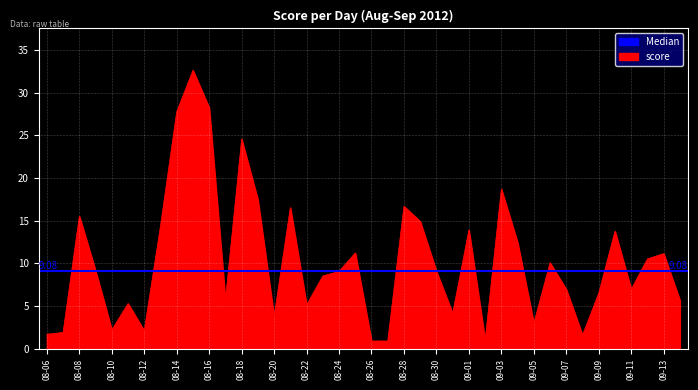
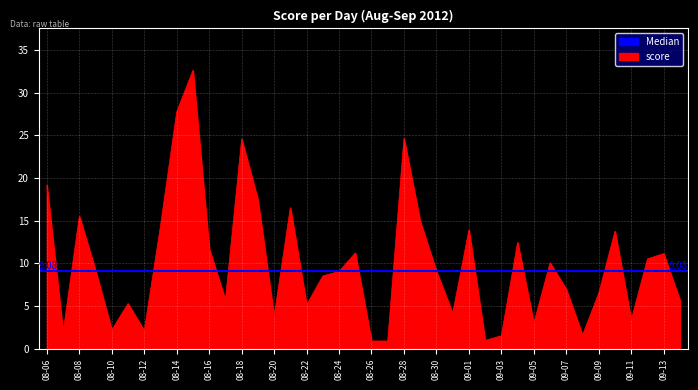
  {
-   "08-06": 2,
+   "08-06": 19,
    "08-08": 16,
    "08-10": 2,
    "08-12": 2,
    "08-14": 28,
-   "08-16": 28,
+   "08-16": 12,
    "08-18": 25,
    "08-20": 4,
    "08-22": 5,
    "08-24": 9,
    "08-26": 1,
-   "08-28": 17,
+   "08-28": 25,
    "08-30": 9,
    "09-01": 14,
-   "09-03": 19,
+   "09-03": 2,
    "09-05": 3,
    "09-07": 7,
    "09-09": 7,
-   "09-11": 7
+   "09-11": 3
  }
